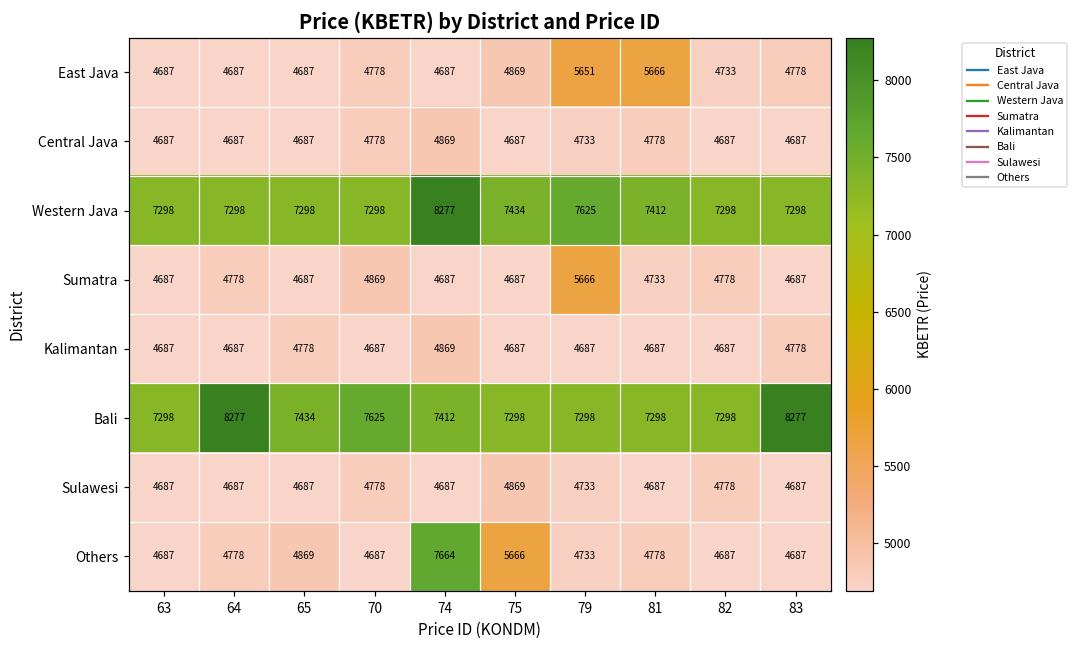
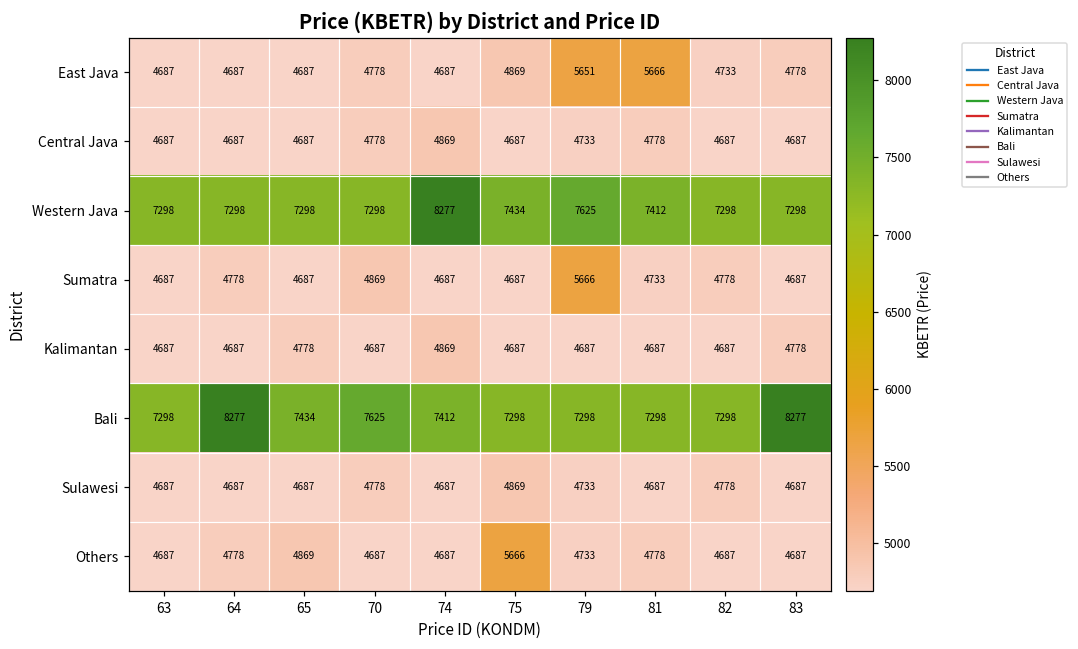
  {
    "East Java": {
      "63": 4687,
      "64": 4687,
      "65": 4687,
      "70": 4778,
      "74": 4687,
      "75": 4869,
      "79": 5651,
      "81": 5666,
      "82": 4733,
      "83": 4778
    },
    "Central Java": {
      "63": 4687,
      "64": 4687,
      "65": 4687,
      "70": 4778,
      "74": 4869,
      "75": 4687,
      "79": 4733,
      "81": 4778,
      "82": 4687,
      "83": 4687
    },
    "Western Java": {
      "63": 7298,
      "64": 7298,
      "65": 7298,
      "70": 7298,
      "74": 8277,
      "75": 7434,
      "79": 7625,
      "81": 7412,
      "82": 7298,
      "83": 7298
    },
    "Sumatra": {
      "63": 4687,
      "64": 4778,
      "65": 4687,
      "70": 4869,
      "74": 4687,
      "75": 4687,
      "79": 5666,
      "81": 4733,
      "82": 4778,
      "83": 4687
    },
    "Kalimantan": {
      "63": 4687,
      "64": 4687,
      "65": 4778,
      "70": 4687,
      "74": 4869,
      "75": 4687,
      "79": 4687,
      "81": 4687,
      "82": 4687,
      "83": 4778
    },
    "Bali": {
      "63": 7298,
      "64": 8277,
      "65": 7434,
      "70": 7625,
      "74": 7412,
      "75": 7298,
      "79": 7298,
      "81": 7298,
      "82": 7298,
      "83": 8277
    },
    "Sulawesi": {
      "63": 4687,
      "64": 4687,
      "65": 4687,
      "70": 4778,
      "74": 4687,
      "75": 4869,
      "79": 4733,
      "81": 4687,
      "82": 4778,
      "83": 4687
    },
    "Others": {
      "63": 4687,
      "64": 4778,
      "65": 4869,
      "70": 4687,
-     "74": 7664,
+     "74": 4687,
      "75": 5666,
      "79": 4733,
      "81": 4778,
      "82": 4687,
      "83": 4687
    }
  }
